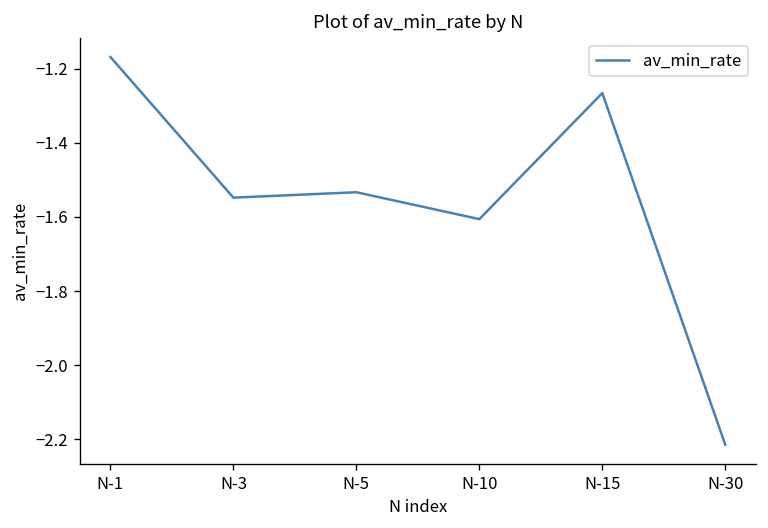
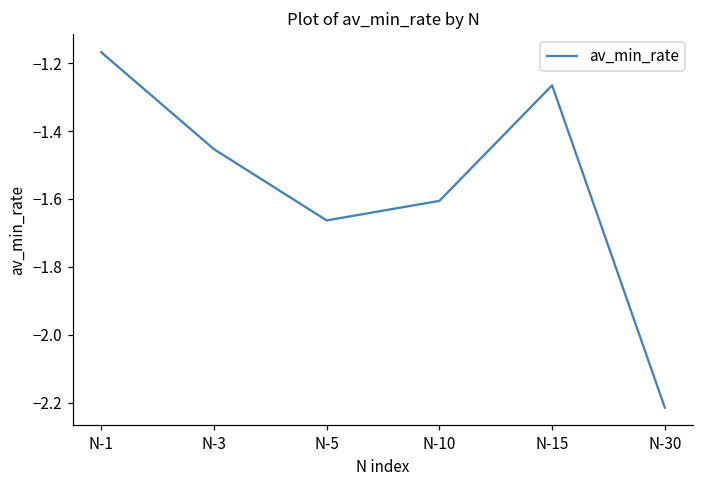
  {
    "N-1": -1.17,
-   "N-3": -1.55,
-   "N-5": -1.53,
+   "N-3": -1.45,
+   "N-5": -1.66,
    "N-10": -1.61,
    "N-15": -1.27,
    "N-30": -2.21
  }
